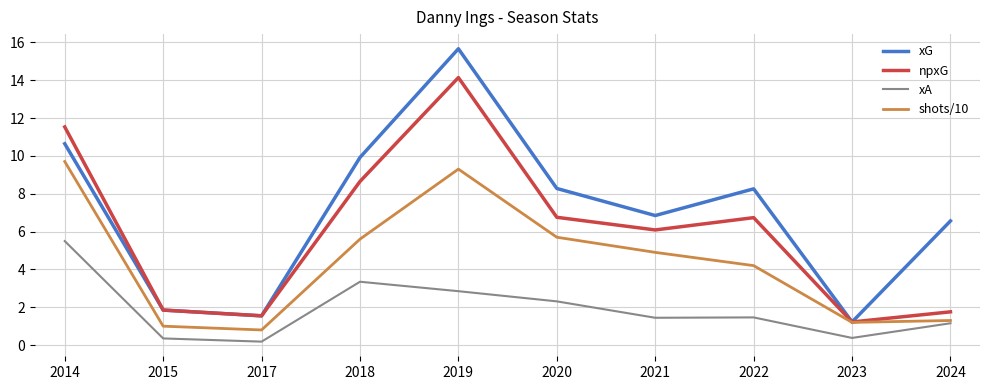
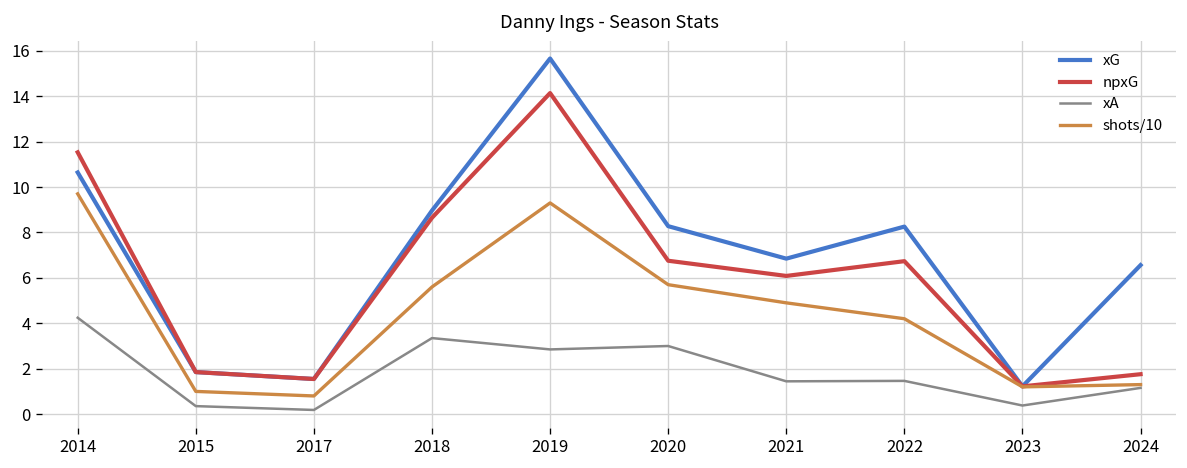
  {
    "xG": {
      "2014": 10.6,
-     "2018": 9.9,
+     "2018": 9.0,
      "2019": 15.7,
      "2020": 8.3,
      "2021": 6.8,
      "2022": 8.3,
      "2024": 6.6
    },
    "npxG": {
      "2014": 11.5,
      "2018": 8.6,
      "2019": 14.1,
      "2020": 6.8,
      "2021": 6.1,
      "2022": 6.7,
      "2024": 1.8
    },
    "xA": {
-     "2014": 5.5,
+     "2014": 4.2,
      "2015": 0.4,
      "2017": 0.2,
      "2018": 3.3,
      "2019": 2.8,
-     "2020": 2.3,
+     "2020": 3.0,
      "2021": 1.4,
      "2022": 1.5,
      "2023": 0.4,
      "2024": 1.2
    },
    "shots/10": {
      "2014": 9.7,
      "2015": 1.0,
      "2017": 0.8,
      "2018": 5.6,
      "2019": 9.3,
      "2020": 5.7,
      "2021": 4.9,
      "2022": 4.2,
      "2024": 1.3
    }
  }
